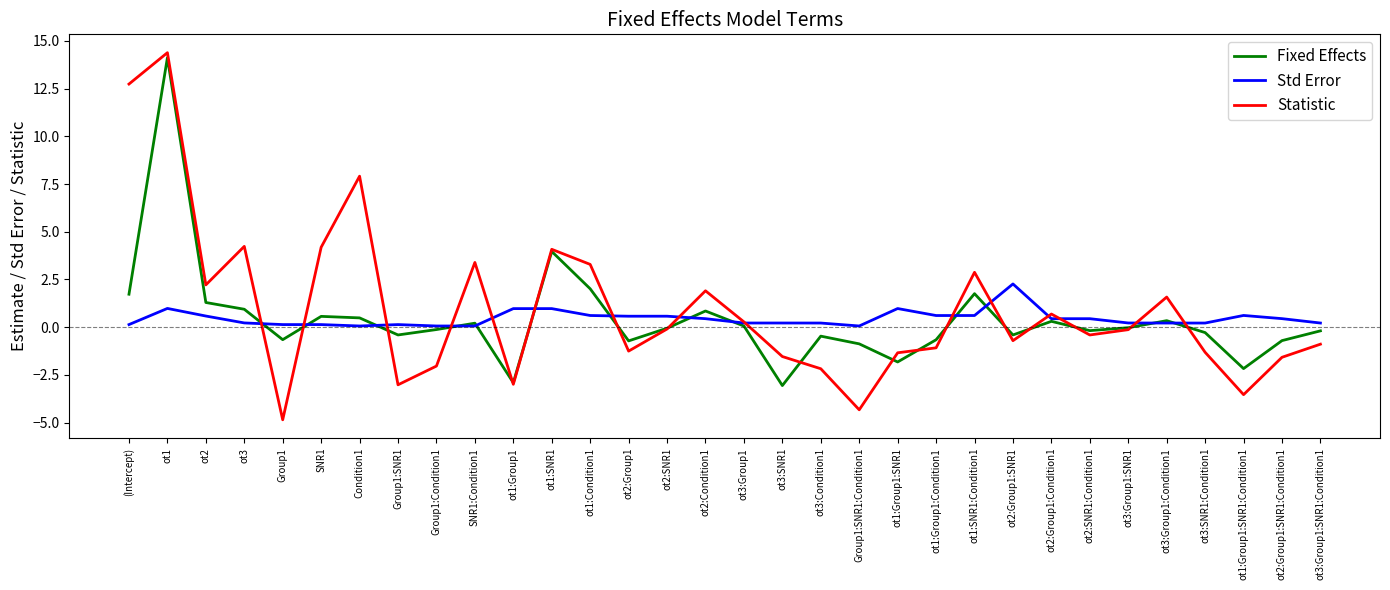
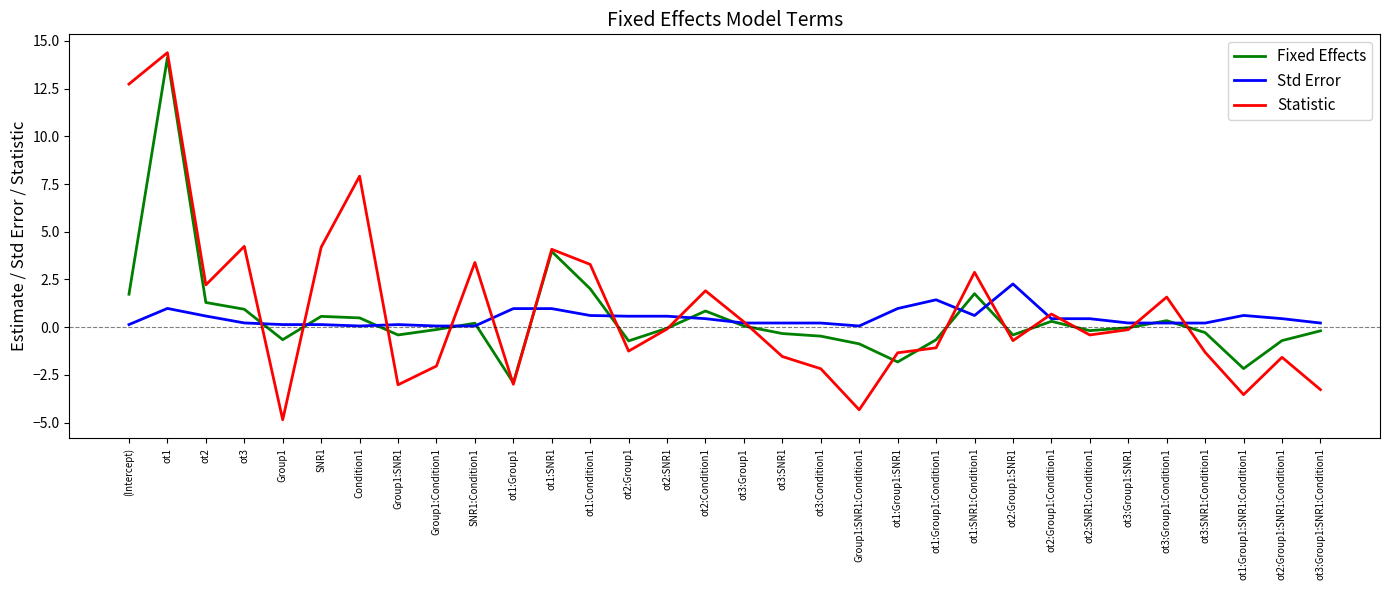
  {
    "Fixed Effects": {
      "(Intercept)": 1.7,
      "ot1": 14.1,
      "ot2": 1.3,
      "ot3": 0.9,
      "Group1": -0.7,
      "SNR1": 0.6,
      "Condition1": 0.5,
      "Group1:SNR1": -0.4,
      "Group1:Condition1": -0.1,
      "SNR1:Condition1": 0.2,
      "ot1:Condition1": 2.0,
      "ot2:Group1": -0.7,
      "ot2:Condition1": 0.8,
      "ot3:Group1": 0.1,
-     "ot3:SNR1": -3.1,
+     "ot3:SNR1": -0.3,
      "ot3:Condition1": -0.5,
      "Group1:SNR1:Condition1": -0.9,
      "ot1:Group1:SNR1": -1.8,
      "ot1:Group1:Condition1": -0.7,
      "ot1:SNR1:Condition1": 1.8,
      "ot2:Group1:SNR1": -0.4,
      "ot2:Group1:Condition1": 0.3,
      "ot2:SNR1:Condition1": -0.2,
      "ot3:SNR1:Condition1": -0.3,
      "ot1:Group1:SNR1:Condition1": -2.2,
      "ot2:Group1:SNR1:Condition1": -0.7,
      "ot3:Group1:SNR1:Condition1": -0.2
    },
    "Std Error": {
      "(Intercept)": 0.1,
      "ot1": 1.0,
      "ot2": 0.6,
      "ot3": 0.2,
      "Group1": 0.1,
      "SNR1": 0.1,
      "Condition1": 0.1,
      "Group1:SNR1": 0.1,
      "Group1:Condition1": 0.1,
      "SNR1:Condition1": 0.1,
      "ot1:Group1": 1.0,
      "ot1:SNR1": 1.0,
      "ot1:Condition1": 0.6,
      "ot2:Group1": 0.6,
      "ot2:SNR1": 0.6,
      "ot2:Condition1": 0.4,
      "ot3:SNR1": 0.2,
      "ot3:Condition1": 0.2,
      "Group1:SNR1:Condition1": 0.1,
      "ot1:Group1:SNR1": 1.0,
-     "ot1:Group1:Condition1": 0.6,
+     "ot1:Group1:Condition1": 1.4,
      "ot1:SNR1:Condition1": 0.6,
      "ot2:Group1:SNR1": 2.3,
      "ot2:Group1:Condition1": 0.4,
      "ot2:SNR1:Condition1": 0.4,
      "ot3:Group1:SNR1": 0.2,
      "ot3:SNR1:Condition1": 0.2,
      "ot1:Group1:SNR1:Condition1": 0.6,
      "ot2:Group1:SNR1:Condition1": 0.4,
      "ot3:Group1:SNR1:Condition1": 0.2
    },
    "Statistic": {
      "(Intercept)": 12.7,
      "ot1": 14.4,
      "ot2": 2.2,
      "ot3": 4.2,
      "Group1": -4.9,
      "SNR1": 4.2,
      "Condition1": 7.9,
      "Group1:SNR1": -3.0,
      "Group1:Condition1": -2.0,
      "SNR1:Condition1": 3.4,
      "ot1:Condition1": 3.3,
      "ot2:Group1": -1.3,
      "ot2:Condition1": 1.9,
      "ot3:SNR1": -1.5,
      "ot3:Condition1": -2.2,
      "Group1:SNR1:Condition1": -4.3,
      "ot1:Group1:SNR1": -1.3,
      "ot1:Group1:Condition1": -1.1,
      "ot1:SNR1:Condition1": 2.9,
      "ot2:Group1:SNR1": -0.7,
      "ot2:Group1:Condition1": 0.7,
      "ot2:SNR1:Condition1": -0.4,
      "ot3:Group1:Condition1": 1.6,
      "ot3:SNR1:Condition1": -1.3,
      "ot1:Group1:SNR1:Condition1": -3.5,
      "ot2:Group1:SNR1:Condition1": -1.6,
-     "ot3:Group1:SNR1:Condition1": -0.9
+     "ot3:Group1:SNR1:Condition1": -3.3
    }
  }
